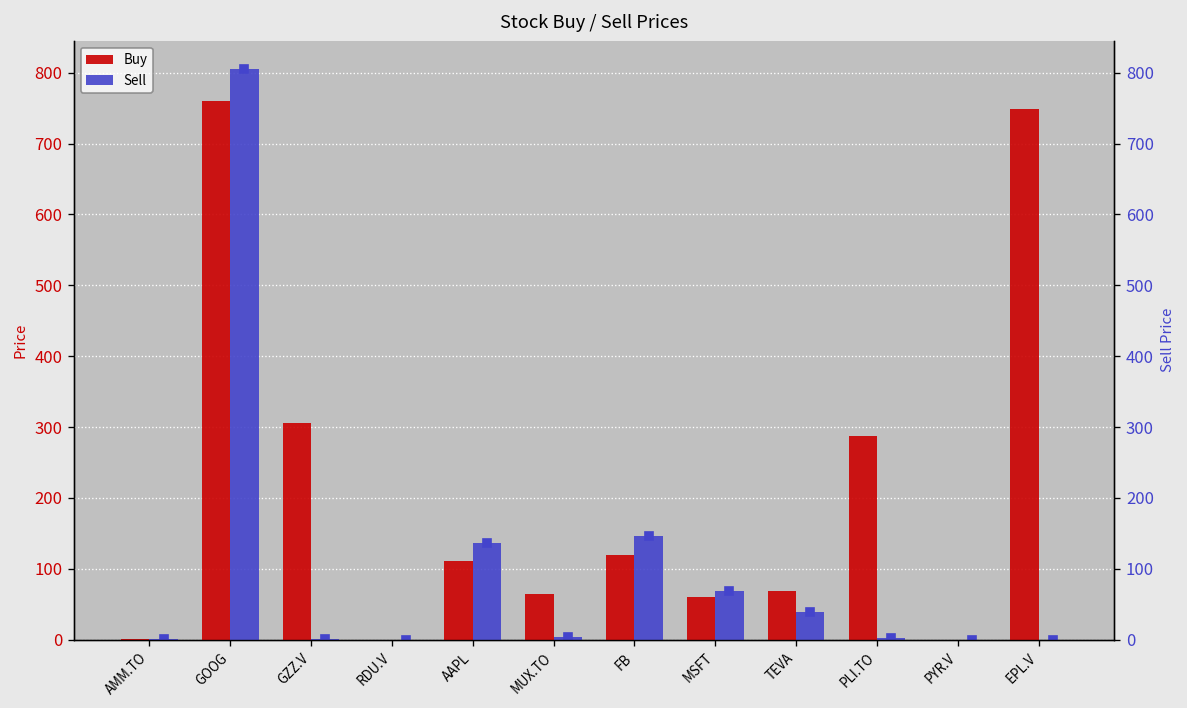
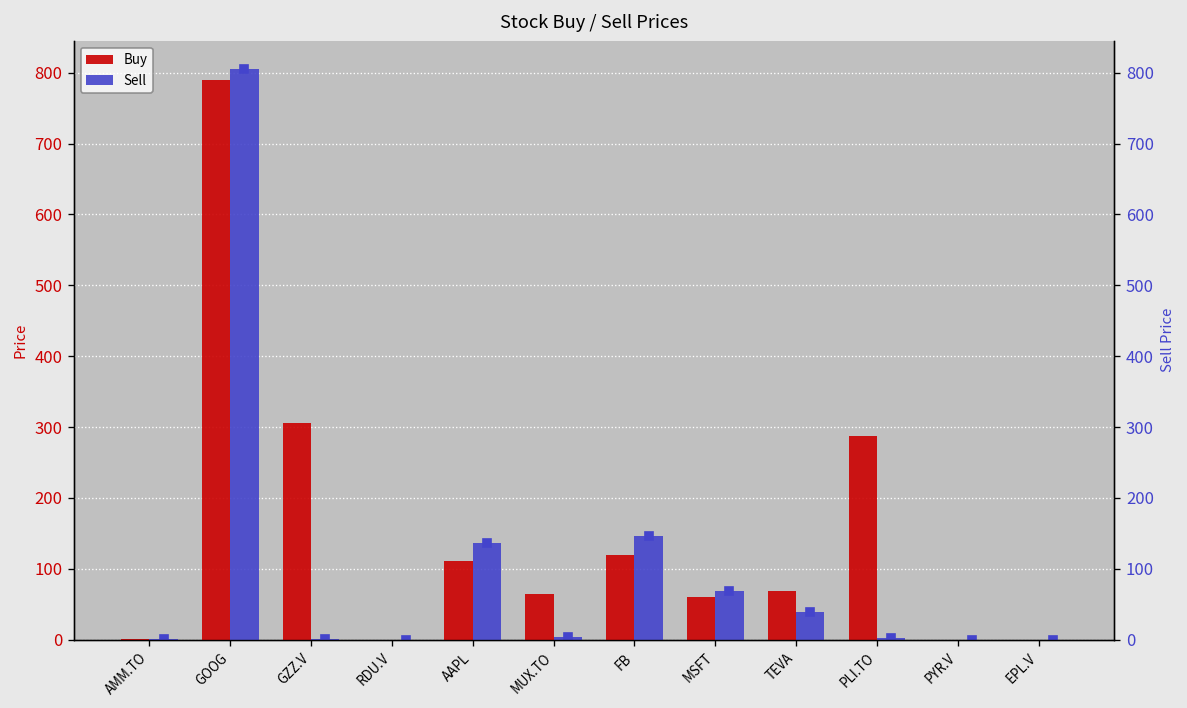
  {
    "Buy": {
-     "GOOG": 760,
+     "GOOG": 790,
      "GZZ.V": 310,
      "AAPL": 110,
      "MUX.TO": 60,
      "FB": 120,
      "MSFT": 60,
      "TEVA": 70,
      "PLI.TO": 290,
-     "EPL.V": 750
+     "EPL.V": 0
    }
  }
